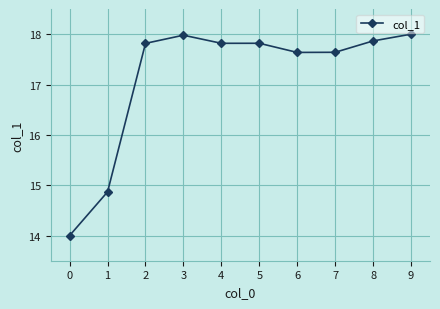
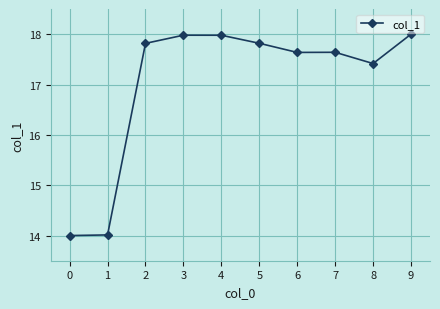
  {
    "0": 14.0,
-   "1": 14.9,
+   "1": 14.0,
    "2": 17.8,
    "3": 18.0,
-   "4": 17.8,
+   "4": 18.0,
    "5": 17.8,
    "6": 17.6,
    "7": 17.6,
-   "8": 17.9,
+   "8": 17.4,
    "9": 18.0
  }
